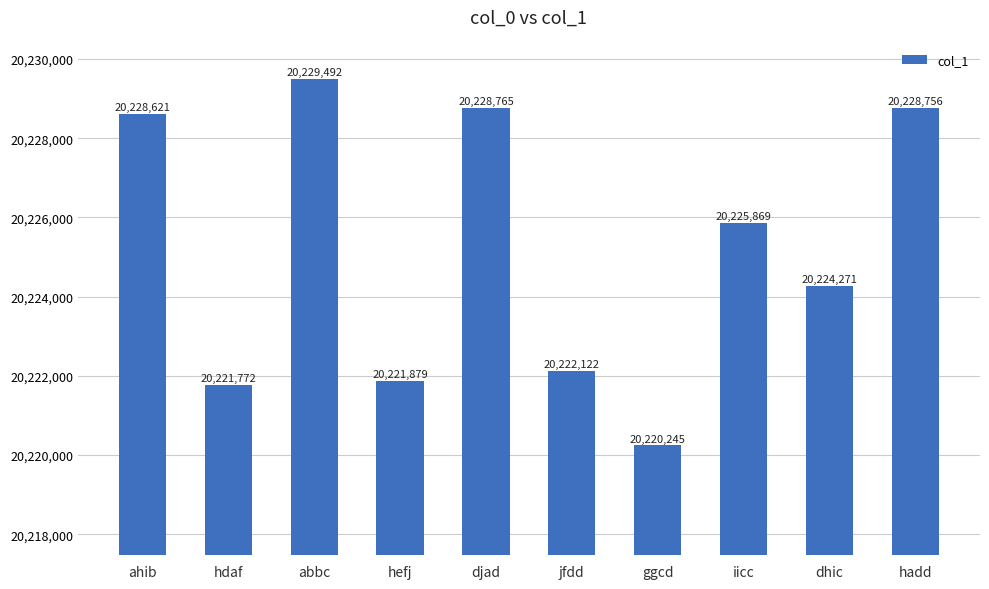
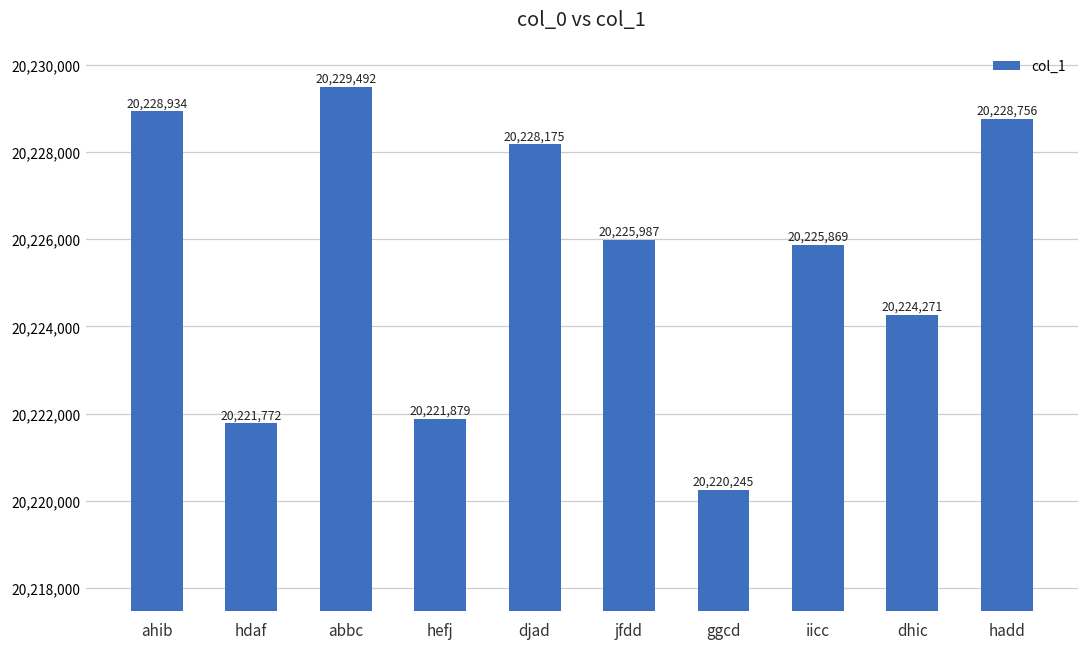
  {
-   "ahib": "20,228,621",
+   "ahib": "20,228,934",
    "hdaf": "20,221,772",
    "abbc": "20,229,492",
    "hefj": "20,221,879",
-   "djad": "20,228,765",
-   "jfdd": "20,222,122",
+   "djad": "20,228,175",
+   "jfdd": "20,225,987",
    "ggcd": "20,220,245",
    "iicc": "20,225,869",
    "dhic": "20,224,271",
    "hadd": "20,228,756"
  }
